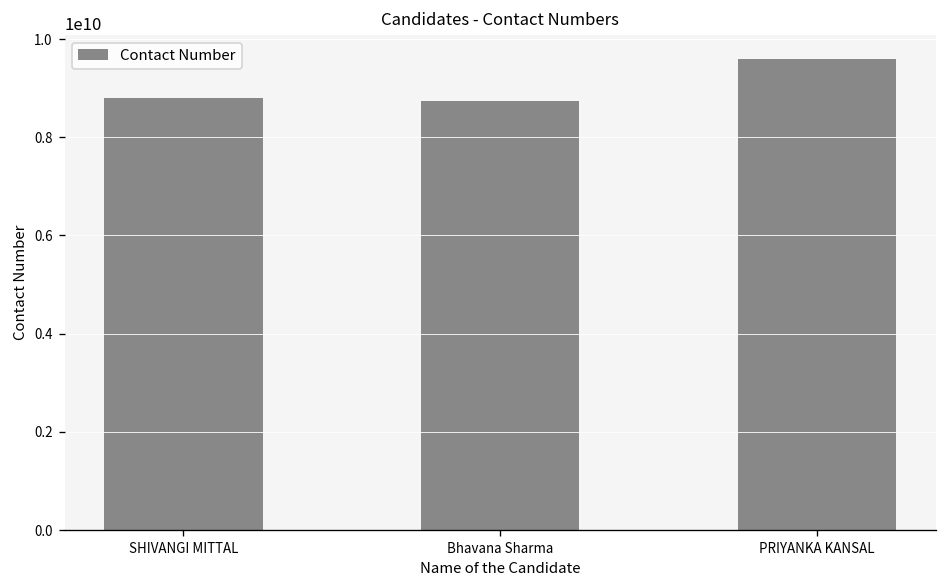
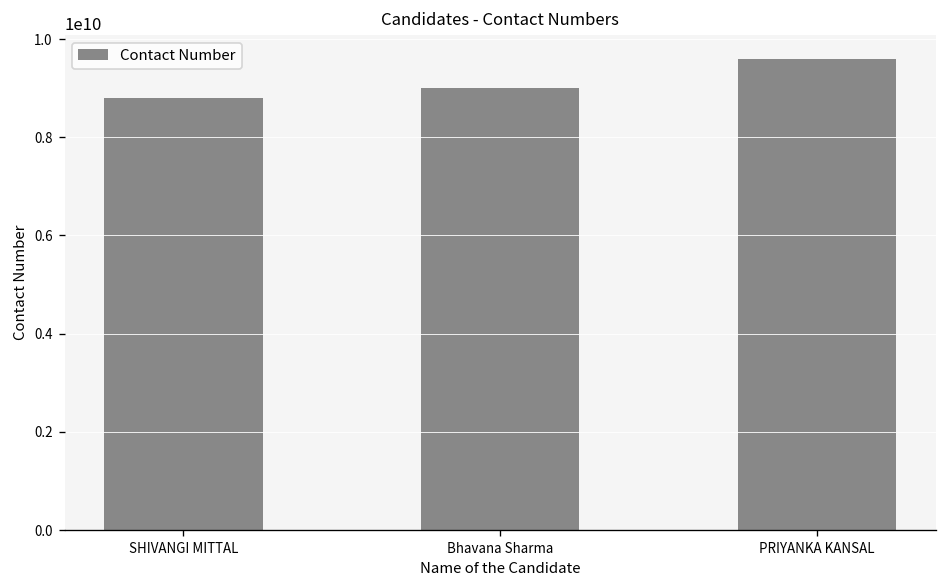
  {
    "SHIVANGI MITTAL": 8800000000,
-   "Bhavana Sharma": 8700000000,
+   "Bhavana Sharma": 9000000000,
    "PRIYANKA KANSAL": 9600000000
  }
